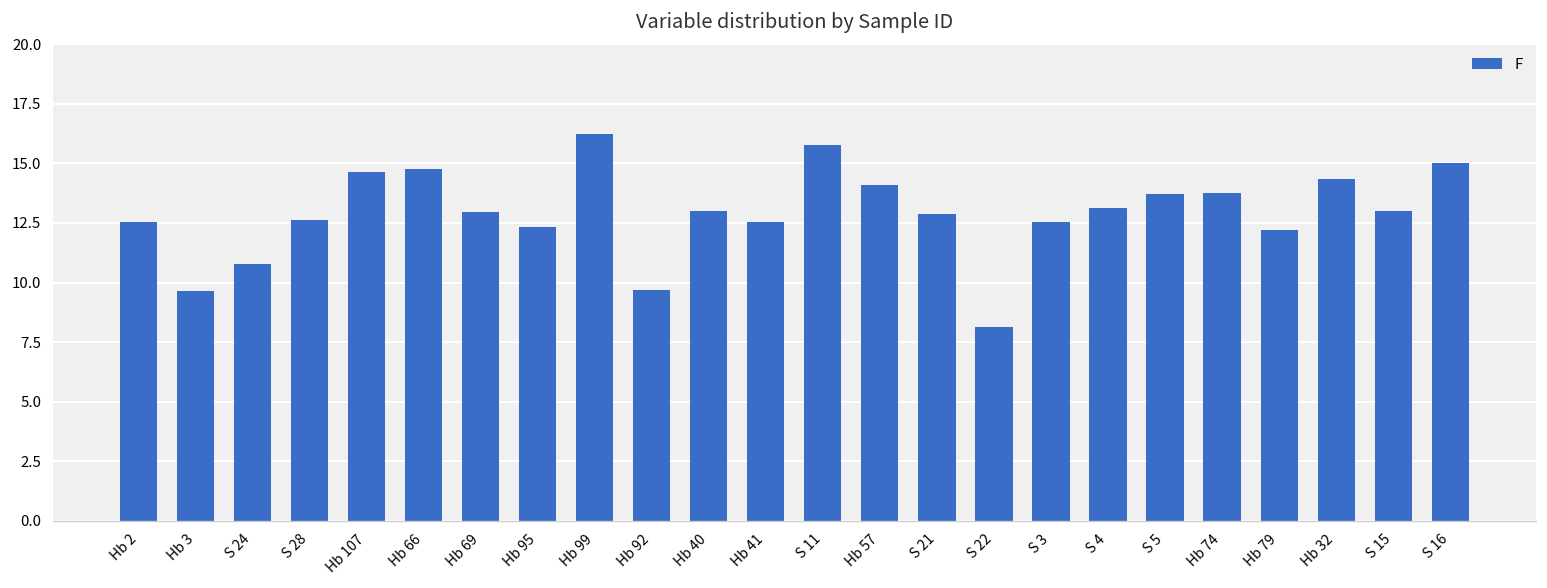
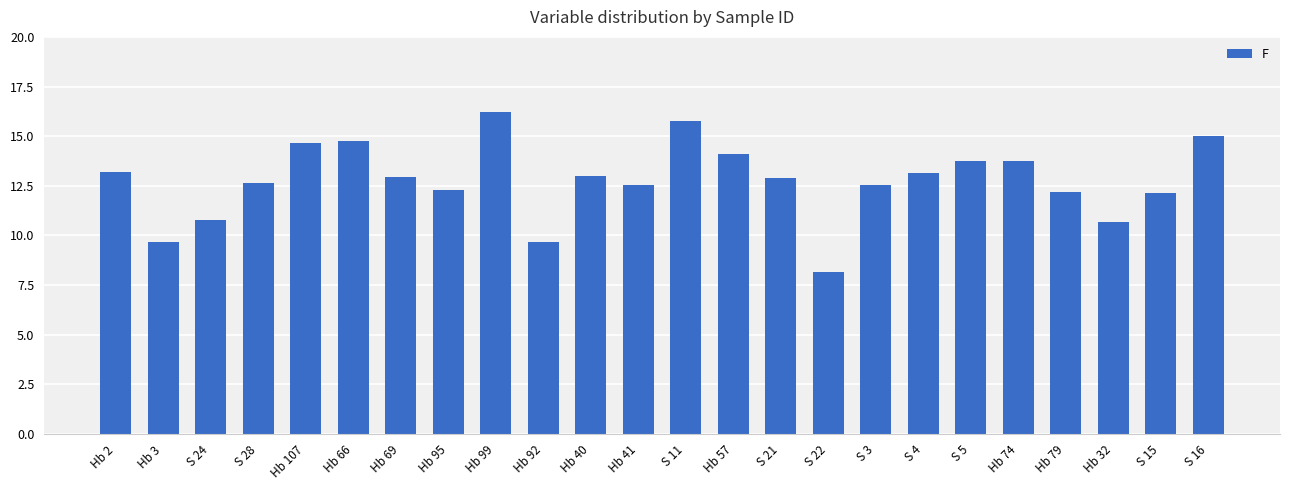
  {
-   "Hb 2": 12.5,
+   "Hb 2": 13.2,
    "Hb 3": 9.7,
    "S 24": 10.8,
    "S 28": 12.6,
    "Hb 107": 14.7,
    "Hb 66": 14.8,
    "Hb 69": 12.9,
    "Hb 95": 12.3,
    "Hb 99": 16.2,
    "Hb 92": 9.7,
    "Hb 40": 13.0,
    "Hb 41": 12.6,
    "S 11": 15.8,
    "Hb 57": 14.1,
    "S 21": 12.9,
    "S 22": 8.2,
    "S 3": 12.5,
    "S 4": 13.1,
    "S 5": 13.7,
    "Hb 74": 13.8,
    "Hb 79": 12.2,
-   "Hb 32": 14.3,
-   "S 15": 13.0,
+   "Hb 32": 10.7,
+   "S 15": 12.2,
    "S 16": 15.0
  }
